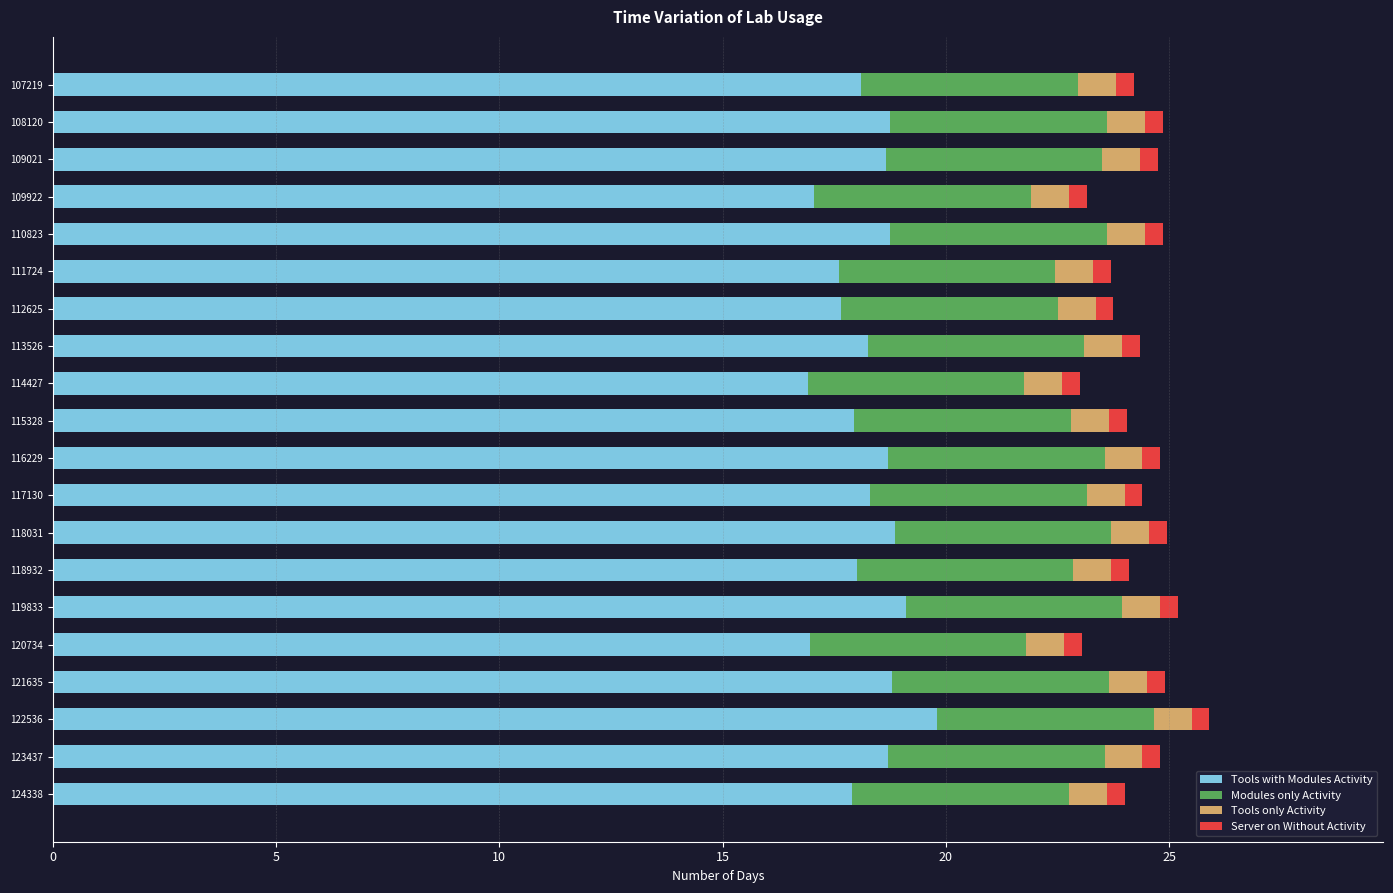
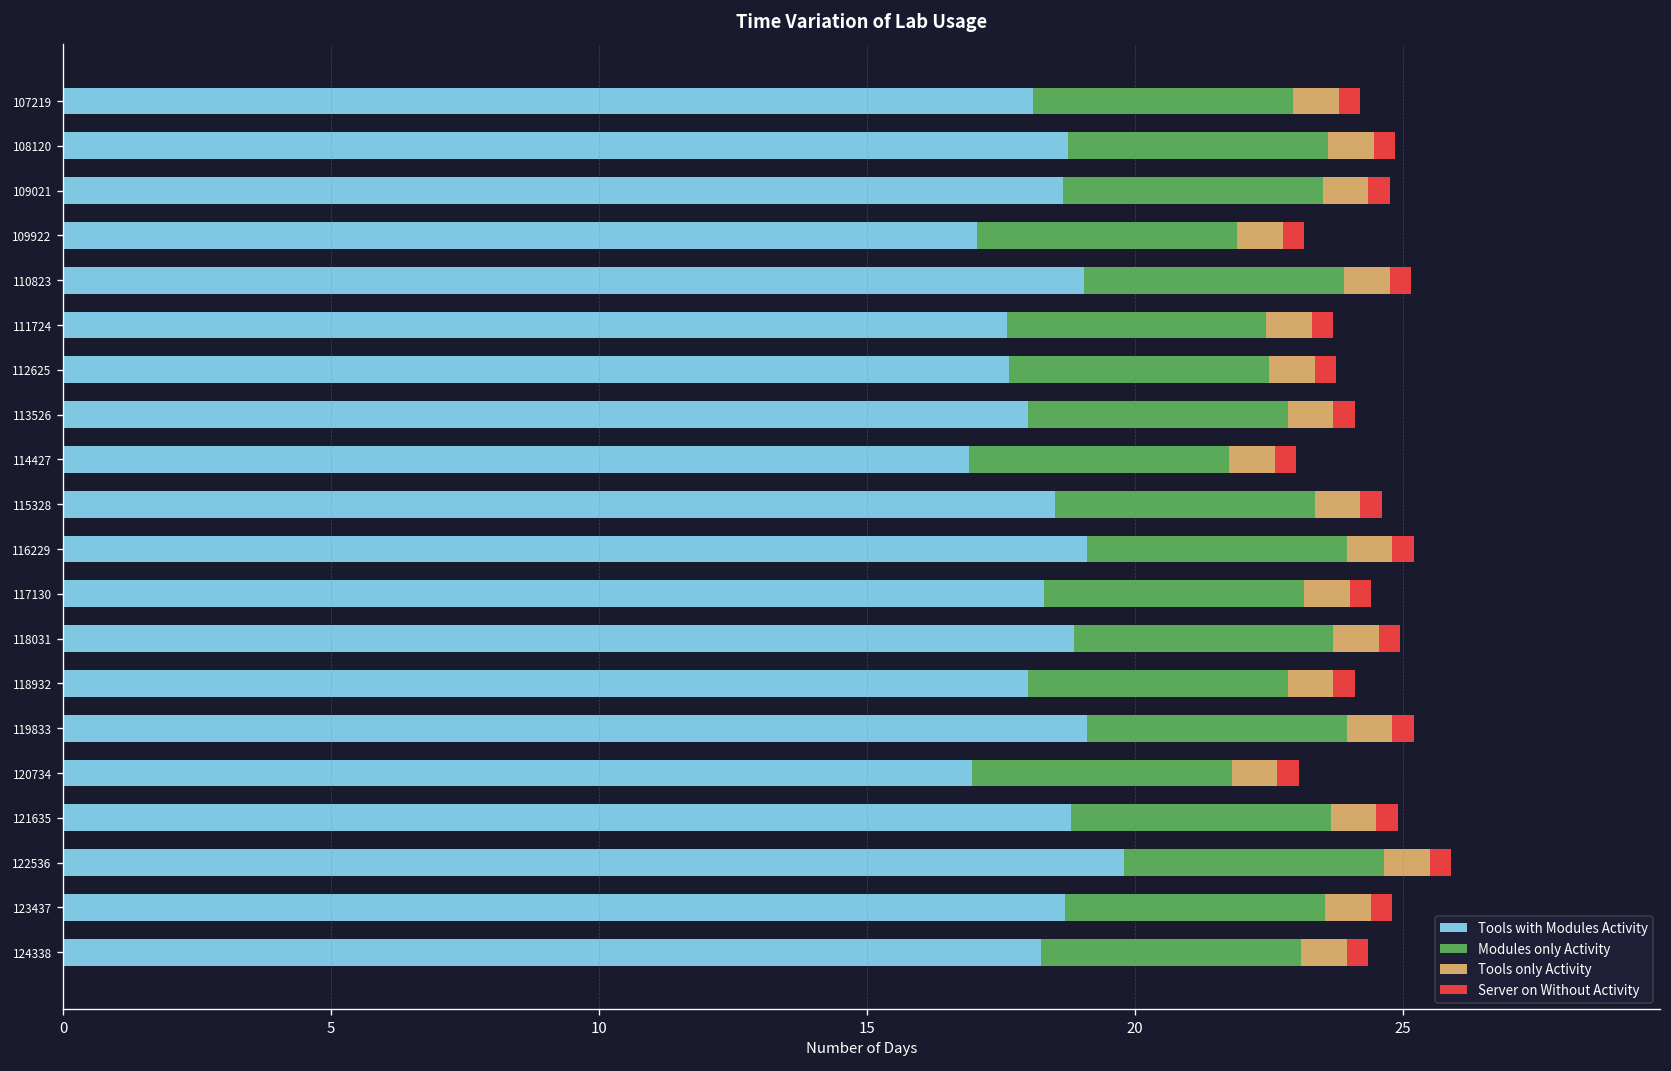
  {
    "Tools with Modules Activity": {
      "107219": 18.1,
      "108120": 18.8,
      "109021": 18.7,
      "109922": 17.1,
-     "110823": 18.8,
+     "110823": 19.1,
      "111724": 17.6,
      "112625": 17.7,
-     "113526": 18.3,
+     "113526": 18.0,
      "114427": 16.9,
-     "115328": 18.0,
-     "116229": 18.7,
+     "115328": 18.5,
+     "116229": 19.1,
      "117130": 18.3,
      "118031": 18.9,
      "118932": 18.0,
      "119833": 19.1,
      "120734": 17.0,
      "121635": 18.8,
      "122536": 19.8,
      "123437": 18.7,
-     "124338": 17.9
+     "124338": 18.3
    },
    "Modules only Activity": {
      "107219": 4.9,
      "108120": 4.9,
      "109021": 4.9,
      "109922": 4.9,
      "110823": 4.9,
      "111724": 4.9,
      "112625": 4.9,
      "113526": 4.9,
      "114427": 4.9,
      "115328": 4.9,
      "116229": 4.9,
      "117130": 4.9,
      "118031": 4.9,
      "118932": 4.9,
      "119833": 4.9,
      "120734": 4.9,
      "121635": 4.9,
      "122536": 4.9,
      "123437": 4.9,
      "124338": 4.9
    },
    "Tools only Activity": {
      "107219": 0.9,
      "108120": 0.9,
      "109021": 0.9,
      "109922": 0.9,
      "110823": 0.9,
      "111724": 0.9,
      "112625": 0.9,
      "113526": 0.9,
      "114427": 0.9,
      "115328": 0.9,
      "116229": 0.9,
      "117130": 0.9,
      "118031": 0.9,
      "118932": 0.9,
      "119833": 0.9,
      "120734": 0.9,
      "121635": 0.9,
      "122536": 0.9,
      "123437": 0.9,
      "124338": 0.9
    },
    "Server on Without Activity": {
      "107219": 0.4,
      "108120": 0.4,
      "109021": 0.4,
      "109922": 0.4,
      "110823": 0.4,
      "111724": 0.4,
      "112625": 0.4,
      "113526": 0.4,
      "114427": 0.4,
      "115328": 0.4,
      "116229": 0.4,
      "117130": 0.4,
      "118031": 0.4,
      "118932": 0.4,
      "119833": 0.4,
      "120734": 0.4,
      "121635": 0.4,
      "122536": 0.4,
      "123437": 0.4,
      "124338": 0.4
    }
  }
